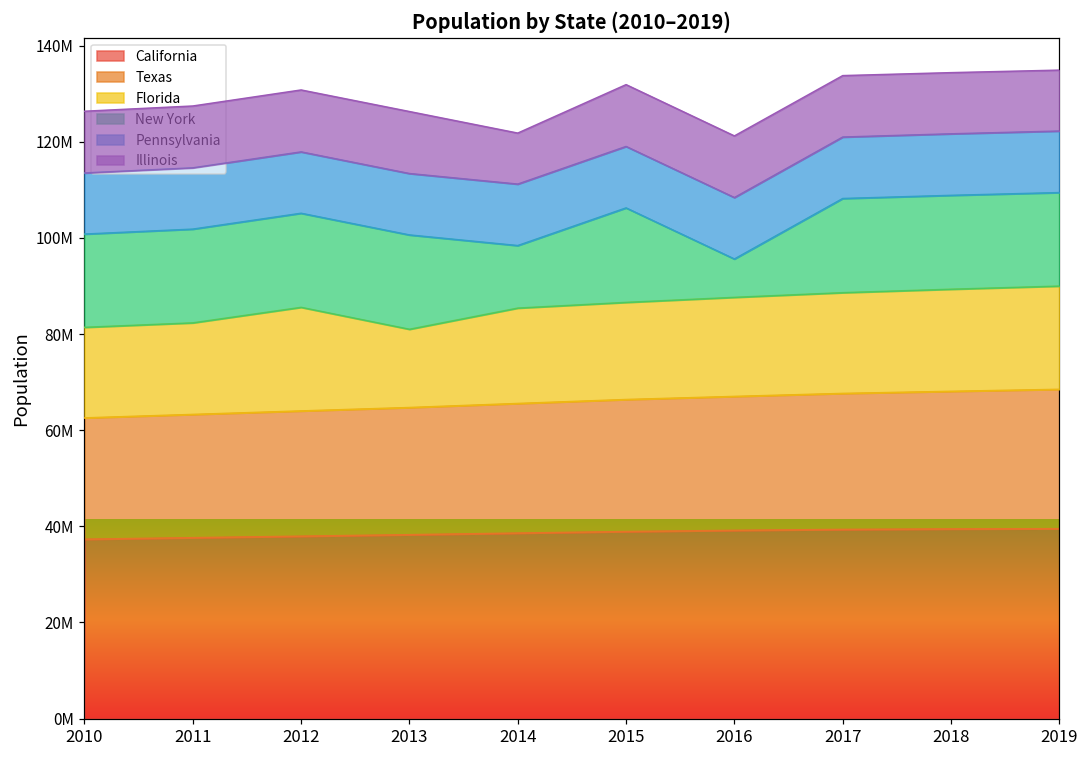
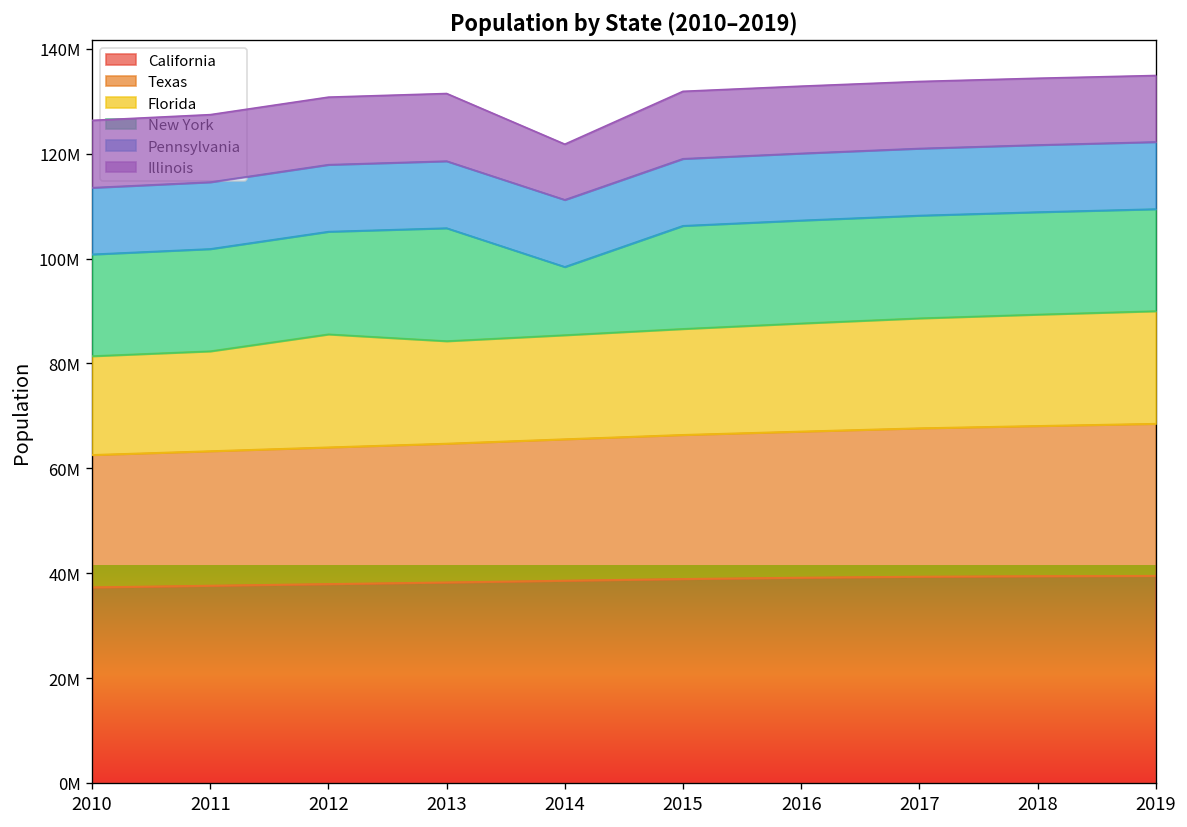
  {
    "Florida": {
      "2010": 19000000,
      "2011": 19000000,
      "2012": 22000000,
-     "2013": 16000000,
+     "2013": 20000000,
      "2014": 20000000,
      "2015": 20000000,
      "2016": 21000000,
      "2017": 21000000,
      "2018": 21000000,
      "2019": 21000000
    },
    "New York": {
      "2010": 19000000,
      "2011": 19000000,
      "2012": 20000000,
-     "2013": 20000000,
+     "2013": 22000000,
      "2014": 13000000,
      "2015": 20000000,
-     "2016": 8000000,
+     "2016": 20000000,
      "2017": 20000000,
      "2018": 20000000,
      "2019": 19000000
    },
    "Pennsylvania": {
      "2010": 13000000,
      "2012": 13000000,
      "2013": 13000000,
      "2014": 13000000,
      "2015": 13000000,
      "2016": 13000000,
      "2017": 13000000,
      "2018": 13000000,
      "2019": 13000000
    },
    "Illinois": {
      "2010": 13000000,
      "2012": 13000000,
      "2013": 13000000,
      "2014": 11000000,
      "2015": 13000000,
      "2016": 13000000,
      "2017": 13000000,
      "2018": 13000000,
      "2019": 13000000
    }
  }
